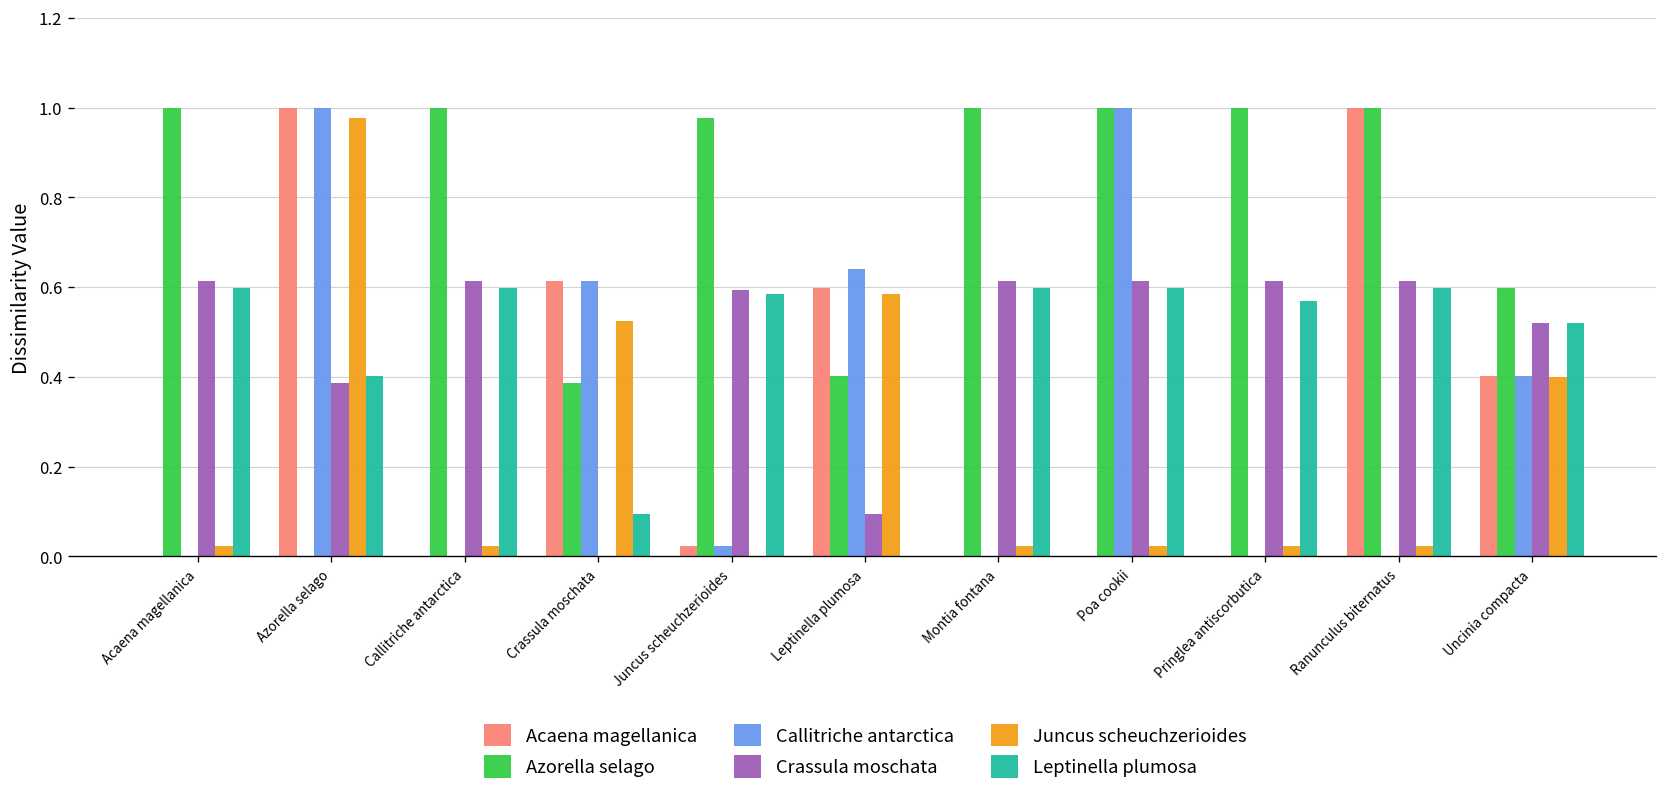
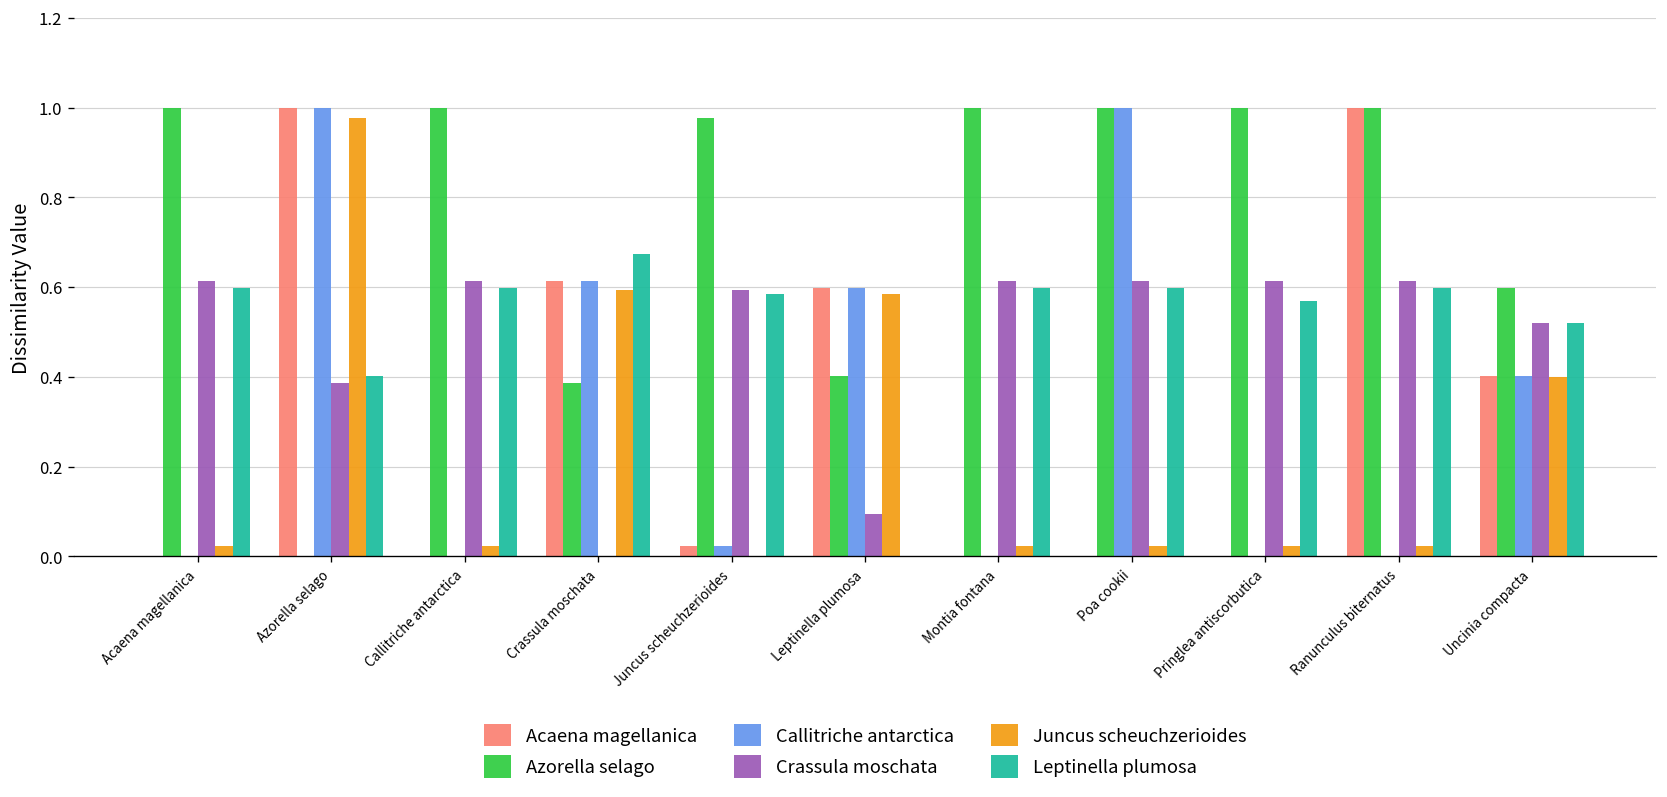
  {
    "Acaena magellanica": {
      "Acaena magellanica": 0.00,
      "Azorella selago": 1.00,
      "Callitriche antarctica": 0.00,
      "Crassula moschata": 0.61,
      "Juncus scheuchzerioides": 0.02,
      "Leptinella plumosa": 0.60,
      "Montia fontana": 0.00,
      "Poa cookii": 0.00,
      "Pringlea antiscorbutica": 0.00,
      "Ranunculus biternatus": 1.00,
      "Uncinia compacta": 0.40
    },
    "Azorella selago": {
      "Acaena magellanica": 1.00,
      "Azorella selago": 0.00,
      "Callitriche antarctica": 1.00,
      "Crassula moschata": 0.39,
      "Juncus scheuchzerioides": 0.98,
      "Leptinella plumosa": 0.40,
      "Montia fontana": 1.00,
      "Poa cookii": 1.00,
      "Pringlea antiscorbutica": 1.00,
      "Ranunculus biternatus": 1.00,
      "Uncinia compacta": 0.60
    },
    "Callitriche antarctica": {
      "Acaena magellanica": 0.00,
      "Azorella selago": 1.00,
      "Callitriche antarctica": 0.00,
      "Crassula moschata": 0.61,
      "Juncus scheuchzerioides": 0.02,
-     "Leptinella plumosa": 0.64,
+     "Leptinella plumosa": 0.60,
      "Montia fontana": 0.00,
      "Poa cookii": 1.00,
      "Pringlea antiscorbutica": 0.00,
      "Ranunculus biternatus": 0.00,
      "Uncinia compacta": 0.40
    },
    "Crassula moschata": {
      "Acaena magellanica": 0.61,
      "Azorella selago": 0.39,
      "Callitriche antarctica": 0.61,
      "Crassula moschata": 0.00,
      "Juncus scheuchzerioides": 0.59,
      "Leptinella plumosa": 0.10,
      "Montia fontana": 0.61,
      "Poa cookii": 0.61,
      "Pringlea antiscorbutica": 0.61,
      "Ranunculus biternatus": 0.61,
      "Uncinia compacta": 0.52
    },
    "Juncus scheuchzerioides": {
      "Acaena magellanica": 0.02,
      "Azorella selago": 0.98,
      "Callitriche antarctica": 0.02,
-     "Crassula moschata": 0.52,
+     "Crassula moschata": 0.59,
      "Juncus scheuchzerioides": 0.00,
      "Leptinella plumosa": 0.58,
      "Montia fontana": 0.02,
      "Poa cookii": 0.02,
      "Pringlea antiscorbutica": 0.02,
      "Ranunculus biternatus": 0.02,
      "Uncinia compacta": 0.40
    },
    "Leptinella plumosa": {
      "Acaena magellanica": 0.60,
      "Azorella selago": 0.40,
      "Callitriche antarctica": 0.60,
-     "Crassula moschata": 0.10,
+     "Crassula moschata": 0.67,
      "Juncus scheuchzerioides": 0.58,
      "Leptinella plumosa": 0.00,
      "Montia fontana": 0.60,
      "Poa cookii": 0.60,
      "Pringlea antiscorbutica": 0.57,
      "Ranunculus biternatus": 0.60,
      "Uncinia compacta": 0.52
    }
  }
